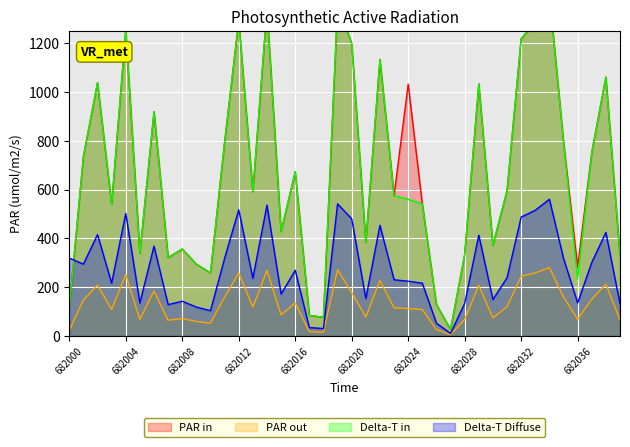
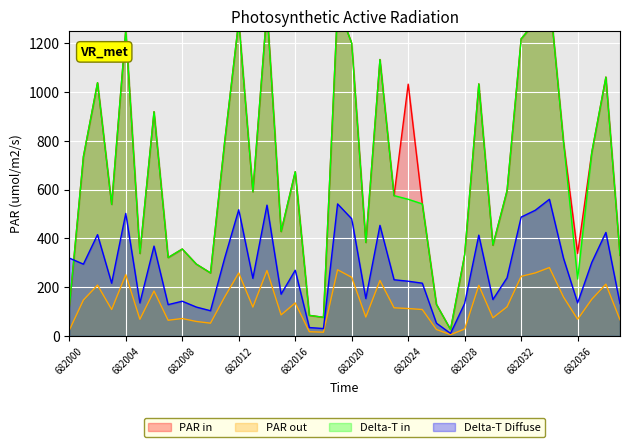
  {
    "PAR in": {
      "682024": 1030,
-     "682036": 280
+     "682036": 340
    },
    "PAR out": {
      "682000": 20,
      "682004": 250,
      "682008": 70,
      "682012": 260,
      "682016": 140,
-     "682020": 180,
+     "682020": 240,
      "682024": 110,
-     "682028": 70,
+     "682028": 30,
      "682032": 240,
      "682036": 70
    },
    "Delta-T in": {
      "682024": 560,
      "682036": 230
    },
    "Delta-T Diffuse": {
      "682000": 320,
      "682004": 500,
      "682008": 140,
      "682012": 520,
      "682016": 270,
      "682020": 480,
      "682024": 220,
      "682028": 130,
      "682032": 490,
      "682036": 140
    }
  }
